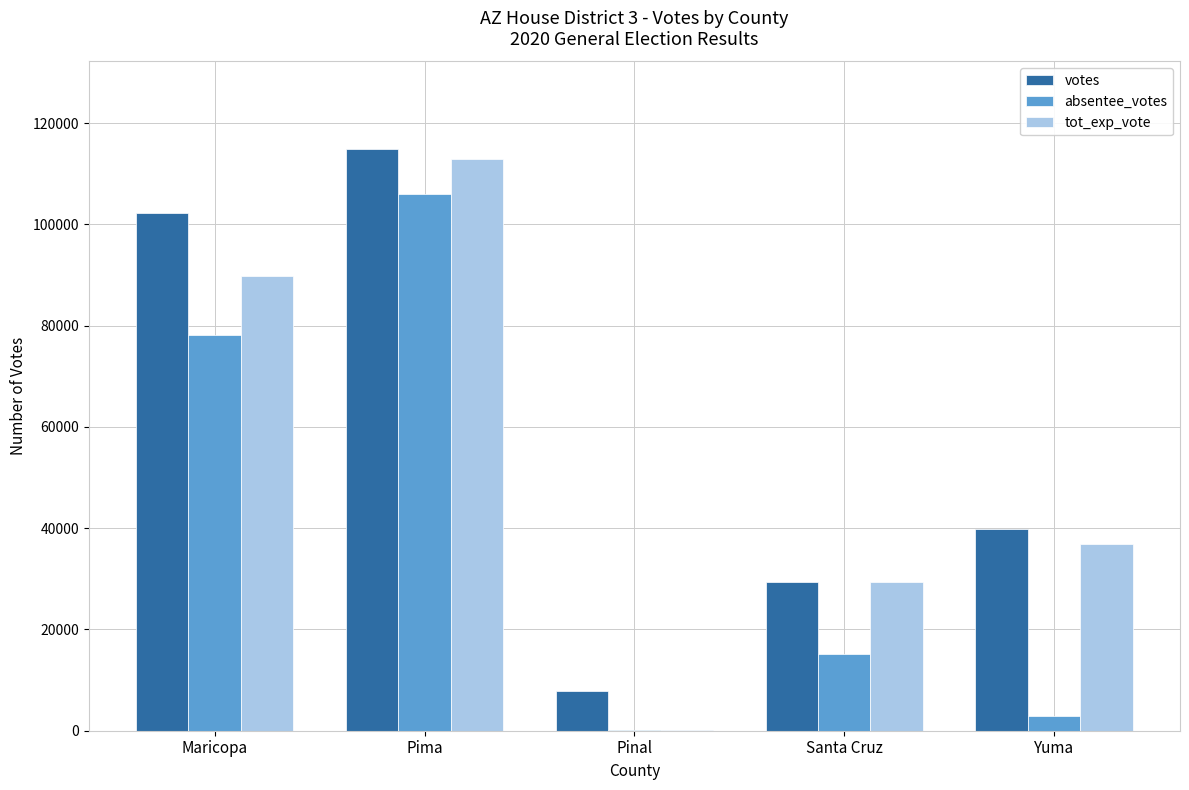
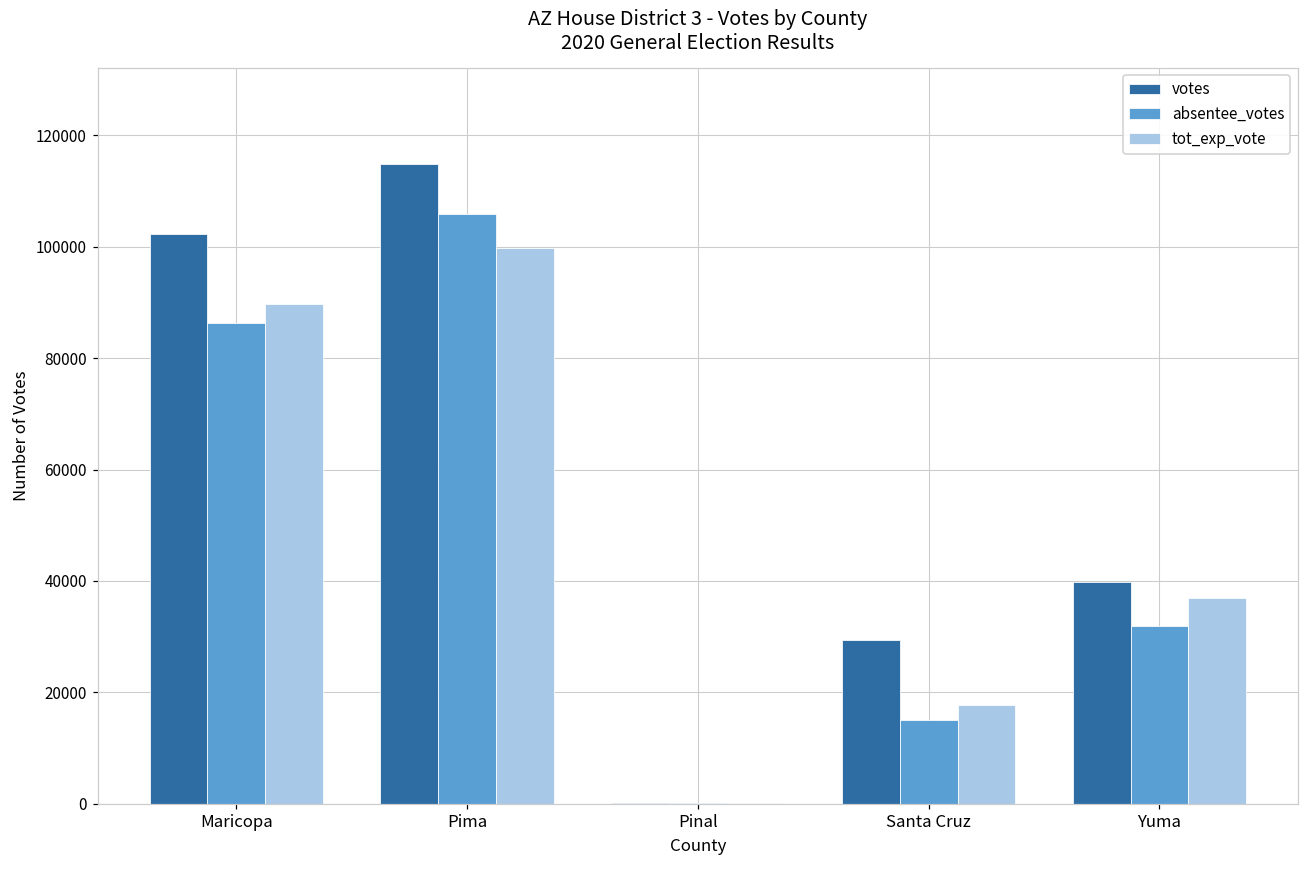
  {
    "votes": {
      "Maricopa": 102000,
      "Pima": 115000,
-     "Pinal": 8000,
+     "Pinal": 0,
      "Santa Cruz": 29000,
      "Yuma": 40000
    },
    "absentee_votes": {
-     "Maricopa": 78000,
+     "Maricopa": 86000,
      "Pima": 106000,
      "Santa Cruz": 15000,
-     "Yuma": 3000
+     "Yuma": 32000
    },
    "tot_exp_vote": {
      "Maricopa": 90000,
-     "Pima": 113000,
-     "Santa Cruz": 29000,
+     "Pima": 100000,
+     "Santa Cruz": 18000,
      "Yuma": 37000
    }
  }
